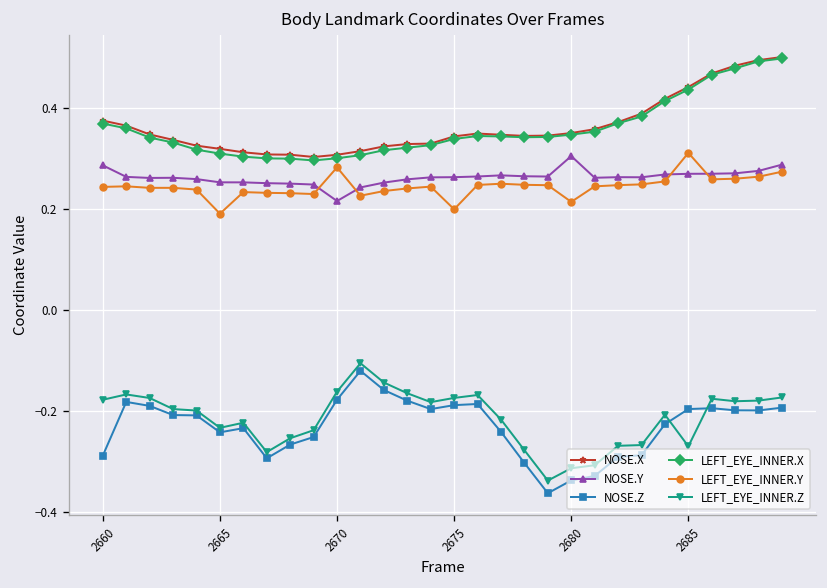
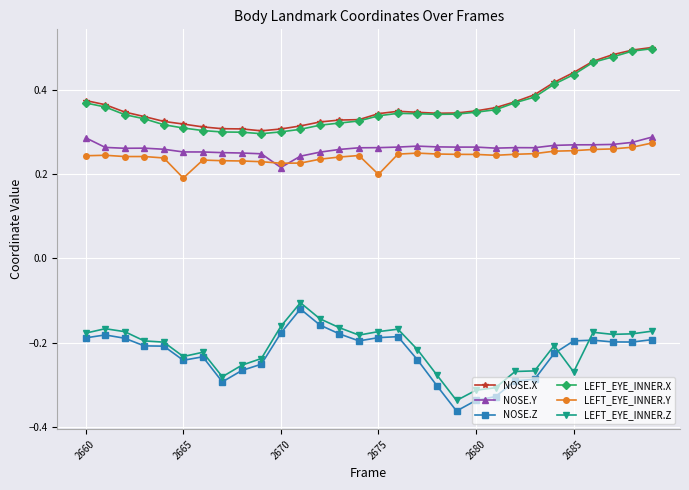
  {
    "NOSE.X": {
      "2665": 0.32,
      "2670": 0.31
    },
    "NOSE.Y": {
      "2660": 0.29,
      "2665": 0.25,
      "2670": 0.22,
      "2675": 0.26,
-     "2680": 0.30,
+     "2680": 0.26,
      "2685": 0.27
    },
    "NOSE.Z": {
-     "2660": -0.29,
+     "2660": -0.19,
      "2665": -0.24,
      "2670": -0.18,
      "2675": -0.19,
      "2685": -0.20
    },
    "LEFT_EYE_INNER.Y": {
      "2660": 0.24,
      "2665": 0.19,
-     "2670": 0.28,
+     "2670": 0.23,
      "2675": 0.20,
-     "2680": 0.21,
-     "2685": 0.31
+     "2680": 0.25,
+     "2685": 0.26
    }
  }
